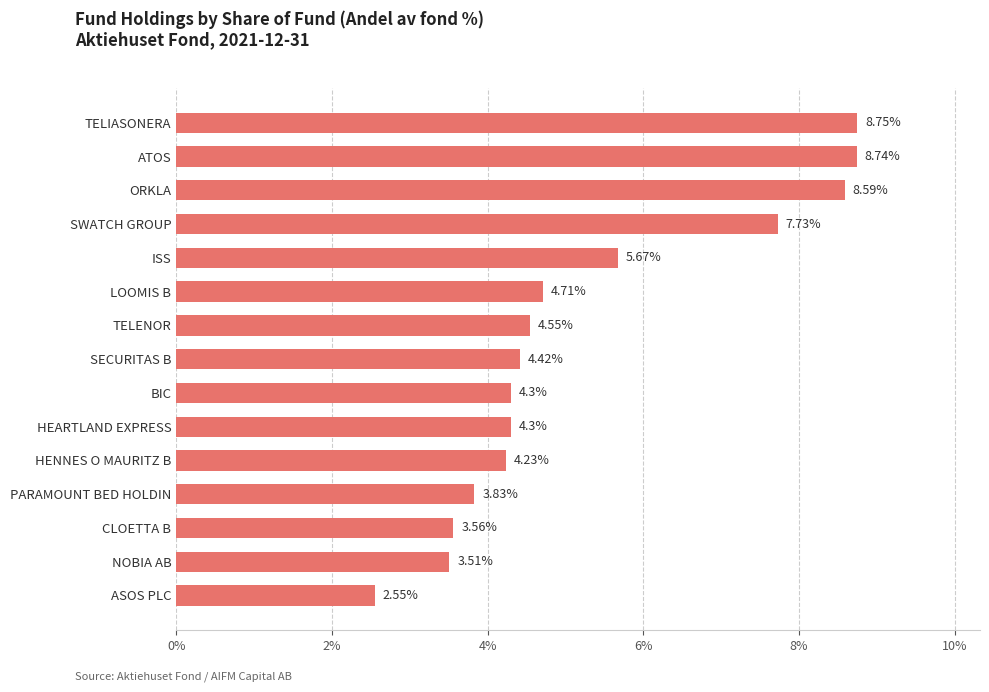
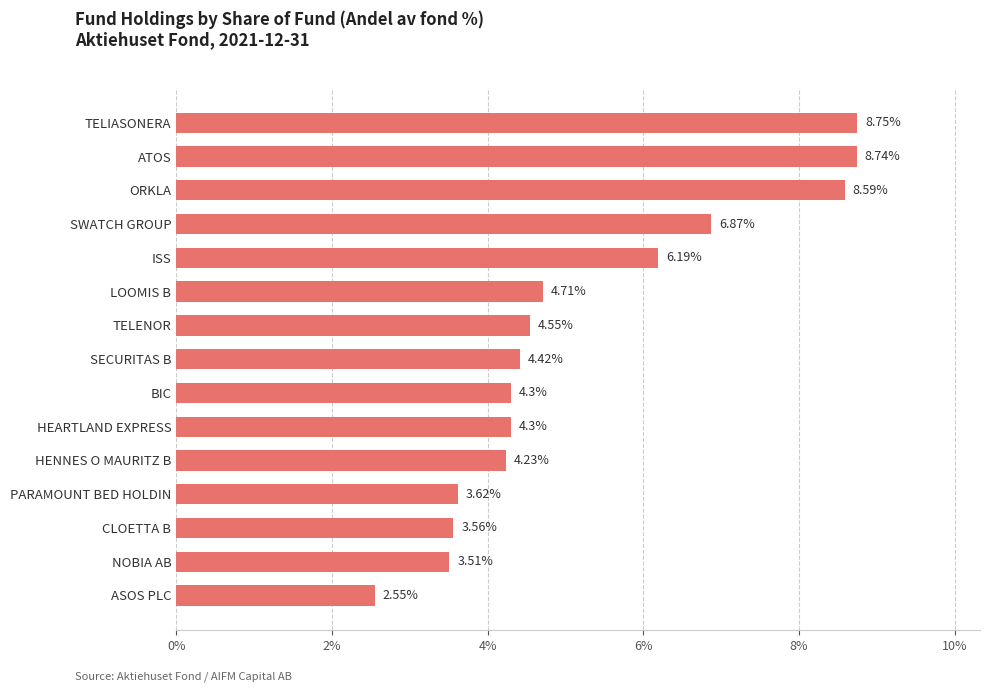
  {
    "TELIASONERA": "8.75%",
    "ATOS": "8.74%",
    "ORKLA": "8.59%",
-   "SWATCH GROUP": "7.73%",
-   "ISS": "5.67%",
+   "SWATCH GROUP": "6.87%",
+   "ISS": "6.19%",
    "LOOMIS B": "4.71%",
    "TELENOR": "4.55%",
    "SECURITAS B": "4.42%",
    "BIC": "4.3%",
    "HEARTLAND EXPRESS": "4.3%",
    "HENNES O MAURITZ B": "4.23%",
-   "PARAMOUNT BED HOLDIN": "3.83%",
+   "PARAMOUNT BED HOLDIN": "3.62%",
    "CLOETTA B": "3.56%",
    "NOBIA AB": "3.51%",
    "ASOS PLC": "2.55%"
  }
